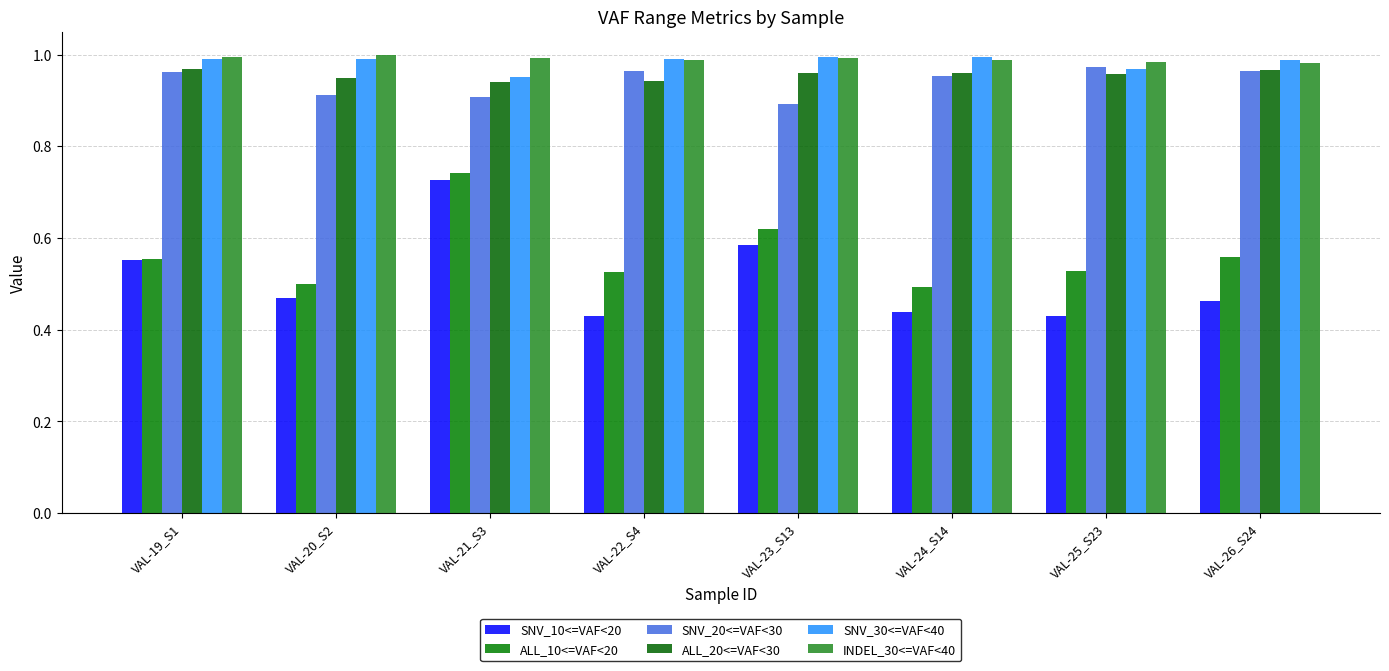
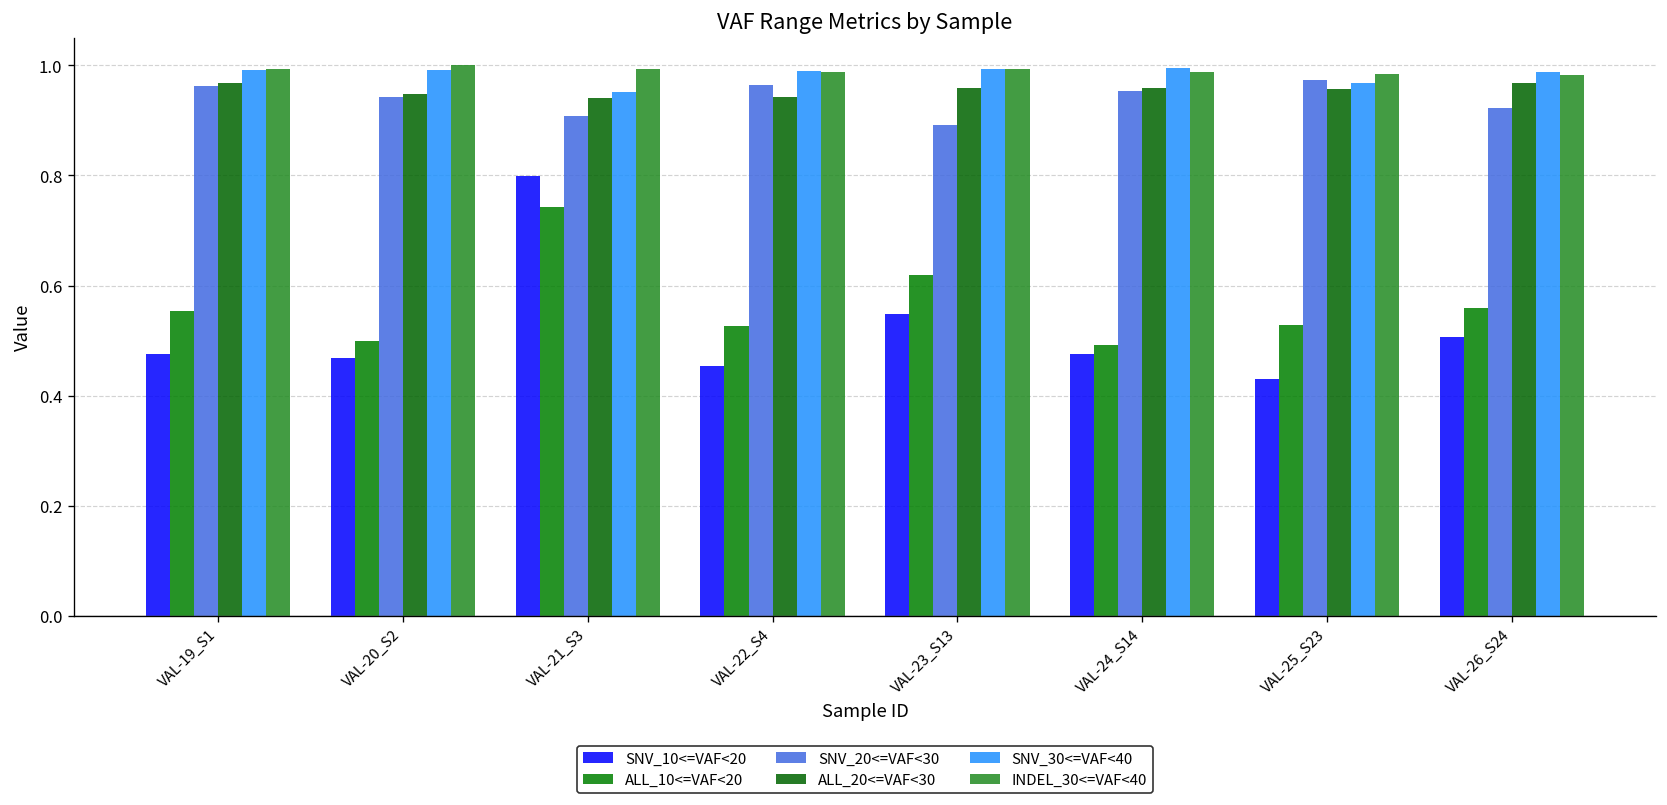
  {
    "SNV_10<=VAF<20": {
-     "VAL-19_S1": 0.55,
+     "VAL-19_S1": 0.47,
      "VAL-20_S2": 0.47,
-     "VAL-21_S3": 0.73,
-     "VAL-22_S4": 0.43,
-     "VAL-23_S13": 0.58,
-     "VAL-24_S14": 0.44,
+     "VAL-21_S3": 0.80,
+     "VAL-22_S4": 0.45,
+     "VAL-23_S13": 0.55,
+     "VAL-24_S14": 0.48,
      "VAL-25_S23": 0.43,
-     "VAL-26_S24": 0.46
+     "VAL-26_S24": 0.51
    },
    "SNV_20<=VAF<30": {
      "VAL-19_S1": 0.96,
-     "VAL-20_S2": 0.91,
+     "VAL-20_S2": 0.94,
      "VAL-21_S3": 0.91,
      "VAL-22_S4": 0.96,
      "VAL-23_S13": 0.89,
      "VAL-24_S14": 0.95,
      "VAL-25_S23": 0.97,
-     "VAL-26_S24": 0.96
+     "VAL-26_S24": 0.92
    },
    "SNV_30<=VAF<40": {
      "VAL-19_S1": 0.99,
      "VAL-20_S2": 0.99,
      "VAL-21_S3": 0.95,
      "VAL-22_S4": 0.99,
      "VAL-23_S13": 0.99,
      "VAL-24_S14": 1.00,
      "VAL-25_S23": 0.97,
      "VAL-26_S24": 0.99
    }
  }
